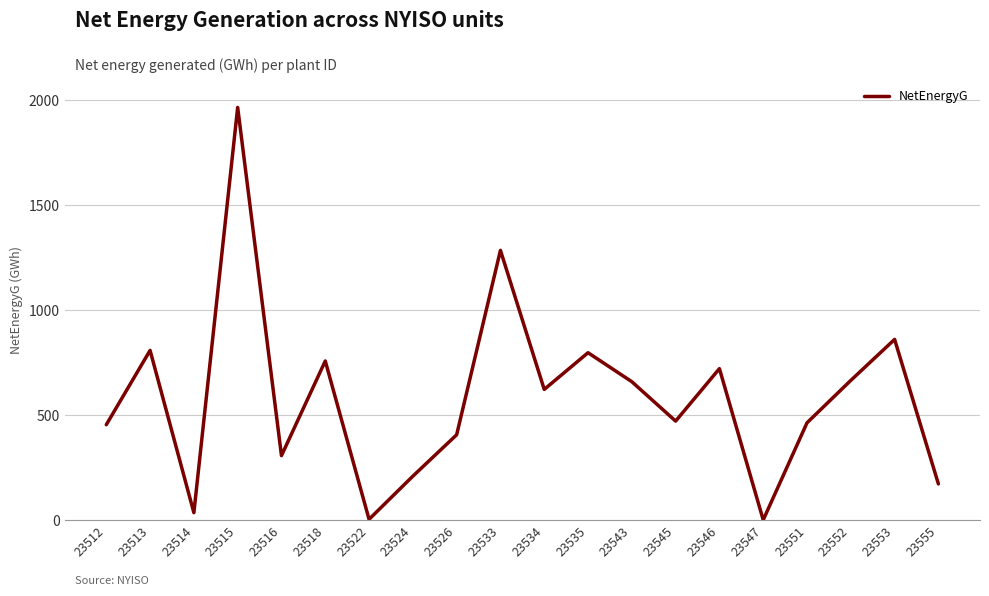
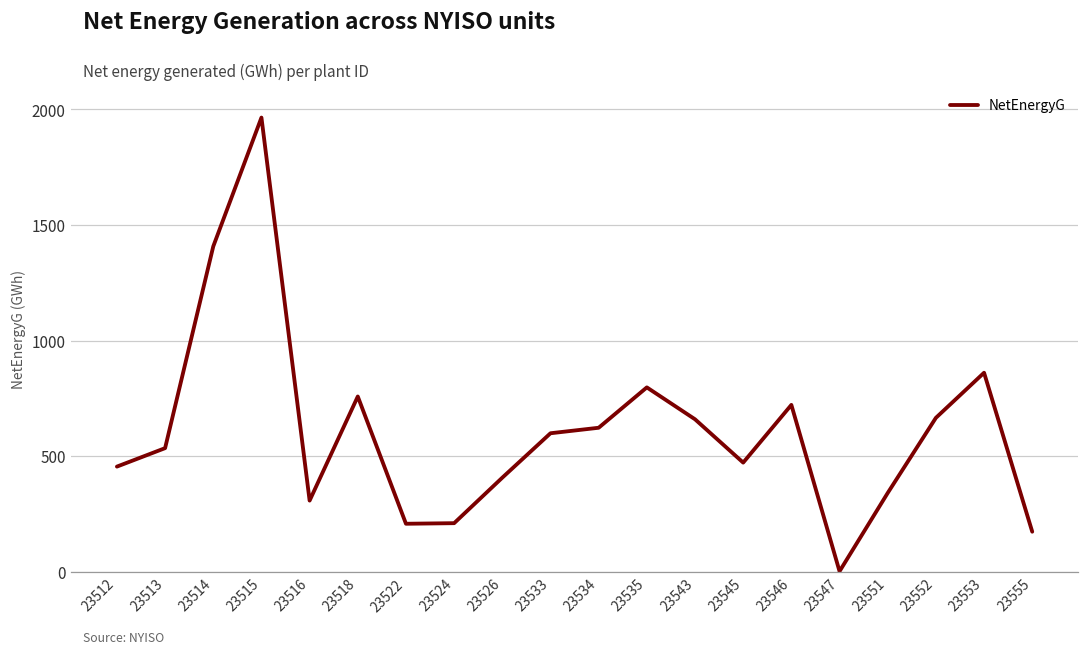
  {
    "23512": 450,
-   "23513": 810,
-   "23514": 40,
+   "23513": 530,
+   "23514": 1410,
    "23515": 1960,
    "23516": 310,
    "23518": 760,
-   "23522": 0,
+   "23522": 210,
    "23524": 210,
    "23526": 410,
-   "23533": 1280,
+   "23533": 600,
    "23534": 620,
    "23535": 800,
    "23543": 660,
    "23545": 470,
    "23546": 720,
    "23547": 0,
-   "23551": 460,
+   "23551": 340,
    "23552": 670,
    "23553": 860,
    "23555": 170
  }
